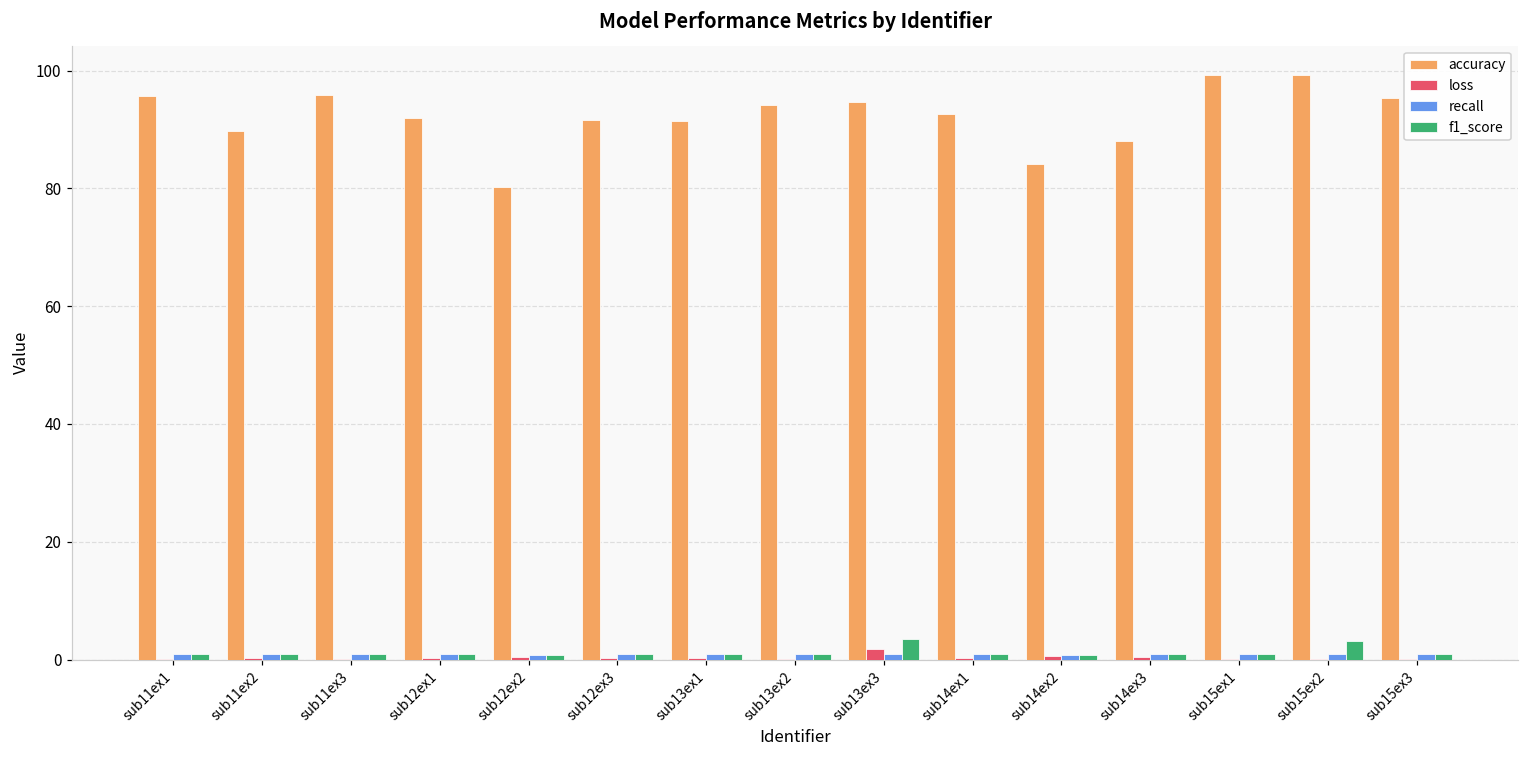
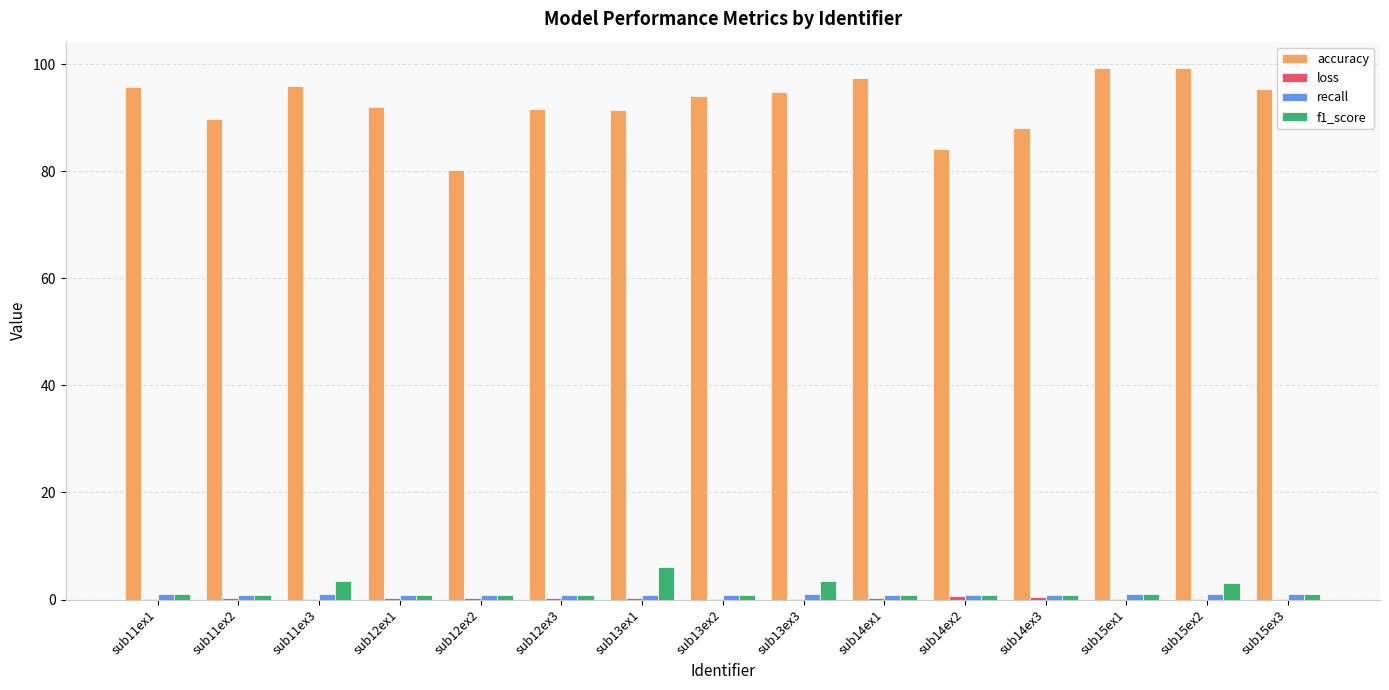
  {
    "accuracy": {
      "sub11ex1": 96,
      "sub11ex2": 90,
      "sub11ex3": 96,
      "sub12ex1": 92,
      "sub12ex2": 80,
      "sub12ex3": 92,
      "sub13ex1": 92,
      "sub13ex2": 94,
      "sub13ex3": 95,
-     "sub14ex1": 93,
+     "sub14ex1": 97,
      "sub14ex2": 84,
      "sub14ex3": 88,
      "sub15ex1": 99,
      "sub15ex2": 99,
      "sub15ex3": 95
    },
    "loss": {
-     "sub13ex3": 2,
+     "sub13ex3": 0,
      "sub14ex2": 1,
      "sub14ex3": 1
    },
    "recall": {
      "sub11ex1": 1,
      "sub11ex2": 1,
      "sub11ex3": 1,
      "sub12ex1": 1,
      "sub12ex2": 1,
      "sub12ex3": 1,
      "sub13ex1": 1,
      "sub13ex2": 1,
      "sub13ex3": 1,
      "sub14ex1": 1,
      "sub14ex2": 1,
      "sub14ex3": 1,
      "sub15ex1": 1,
      "sub15ex2": 1,
      "sub15ex3": 1
    },
    "f1_score": {
      "sub11ex1": 1,
      "sub11ex2": 1,
-     "sub11ex3": 1,
+     "sub11ex3": 3,
      "sub12ex1": 1,
      "sub12ex2": 1,
      "sub12ex3": 1,
-     "sub13ex1": 1,
+     "sub13ex1": 6,
      "sub13ex2": 1,
      "sub13ex3": 3,
      "sub14ex1": 1,
      "sub14ex2": 1,
      "sub14ex3": 1,
      "sub15ex1": 1,
      "sub15ex2": 3,
      "sub15ex3": 1
    }
  }
